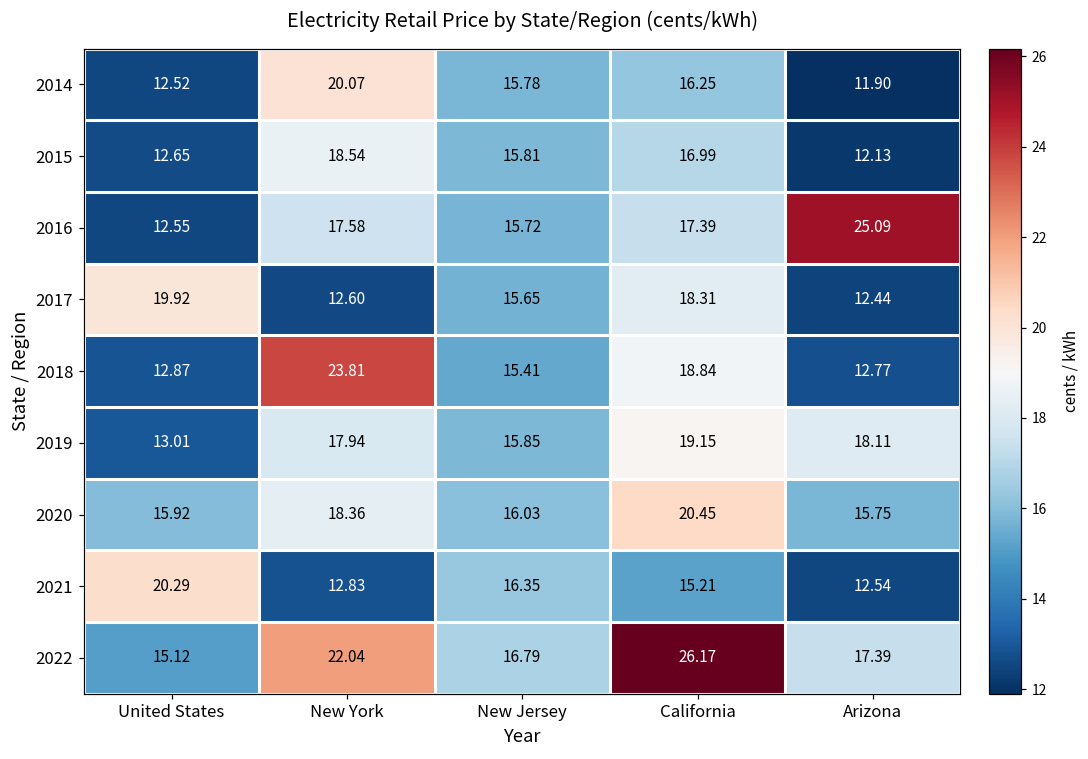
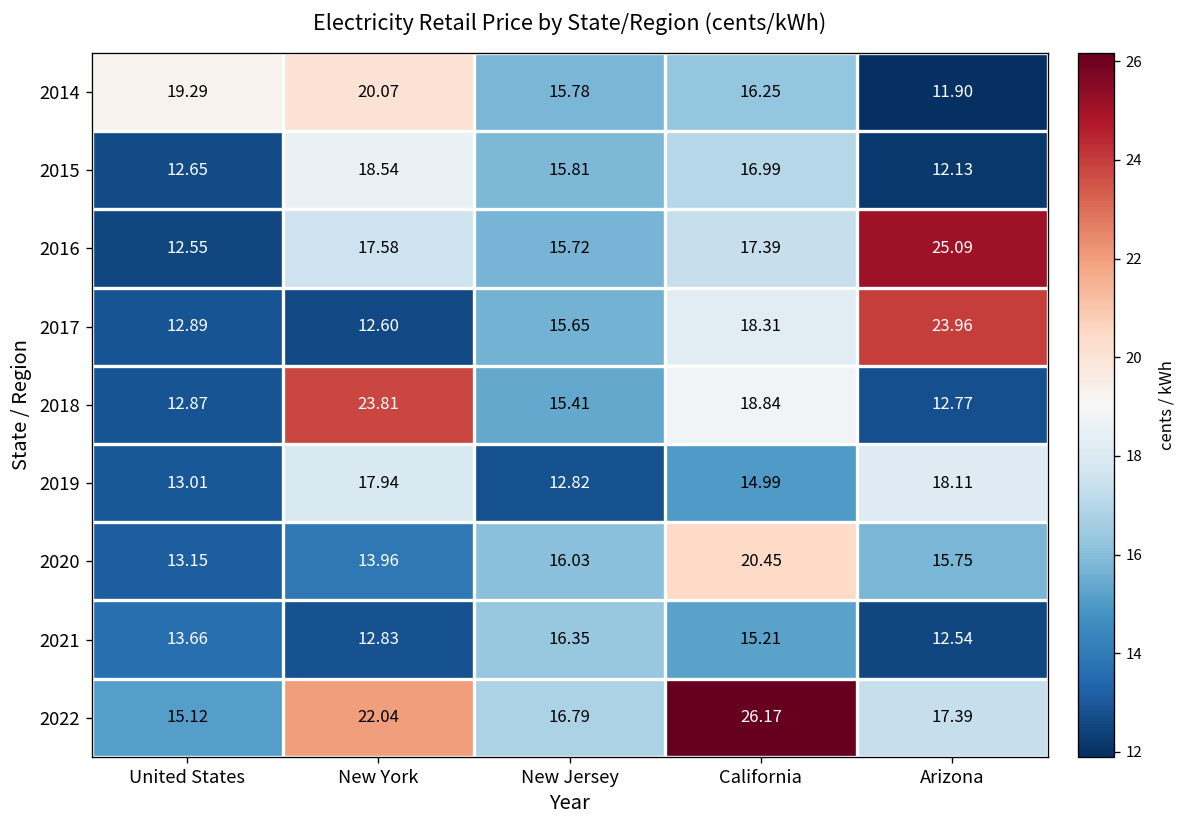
  {
    "2014": {
-     "United States": 12.52,
+     "United States": 19.29,
      "New York": 20.07,
      "New Jersey": 15.78,
      "California": 16.25,
      "Arizona": 11.90
    },
    "2015": {
      "United States": 12.65,
      "New York": 18.54,
      "New Jersey": 15.81,
      "California": 16.99,
      "Arizona": 12.13
    },
    "2016": {
      "United States": 12.55,
      "New York": 17.58,
      "New Jersey": 15.72,
      "California": 17.39,
      "Arizona": 25.09
    },
    "2017": {
-     "United States": 19.92,
+     "United States": 12.89,
      "New York": 12.60,
      "New Jersey": 15.65,
      "California": 18.31,
-     "Arizona": 12.44
+     "Arizona": 23.96
    },
    "2018": {
      "United States": 12.87,
      "New York": 23.81,
      "New Jersey": 15.41,
      "California": 18.84,
      "Arizona": 12.77
    },
    "2019": {
      "United States": 13.01,
      "New York": 17.94,
-     "New Jersey": 15.85,
-     "California": 19.15,
+     "New Jersey": 12.82,
+     "California": 14.99,
      "Arizona": 18.11
    },
    "2020": {
-     "United States": 15.92,
-     "New York": 18.36,
+     "United States": 13.15,
+     "New York": 13.96,
      "New Jersey": 16.03,
      "California": 20.45,
      "Arizona": 15.75
    },
    "2021": {
-     "United States": 20.29,
+     "United States": 13.66,
      "New York": 12.83,
      "New Jersey": 16.35,
      "California": 15.21,
      "Arizona": 12.54
    },
    "2022": {
      "United States": 15.12,
      "New York": 22.04,
      "New Jersey": 16.79,
      "California": 26.17,
      "Arizona": 17.39
    }
  }
